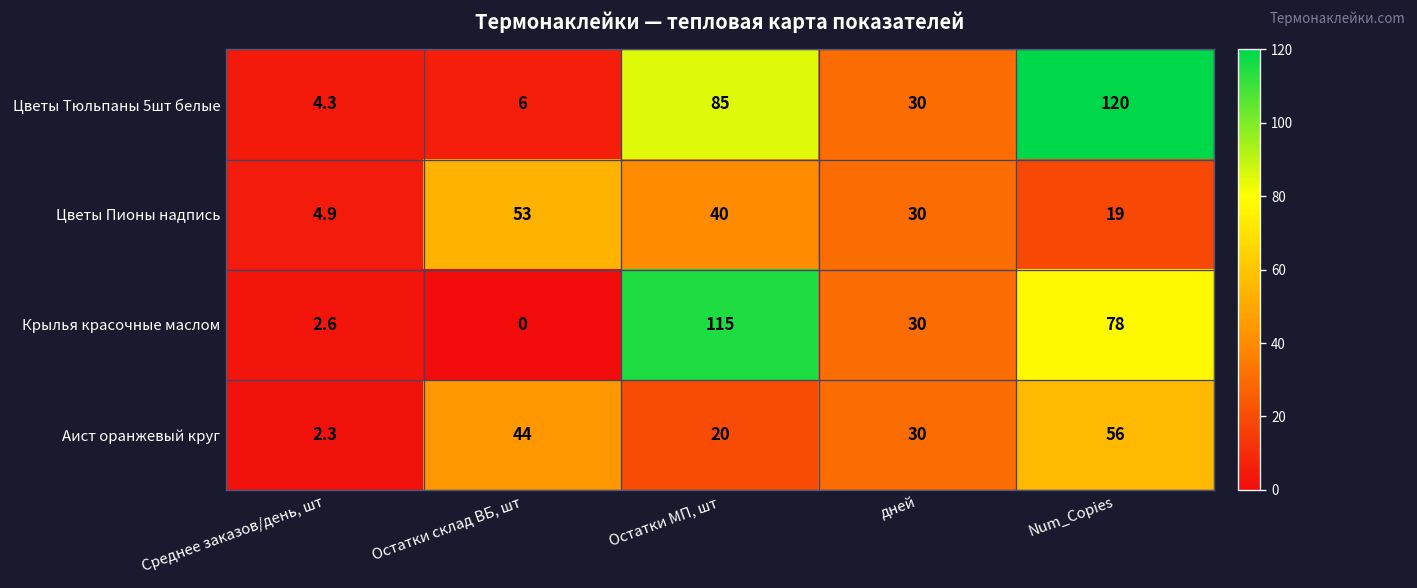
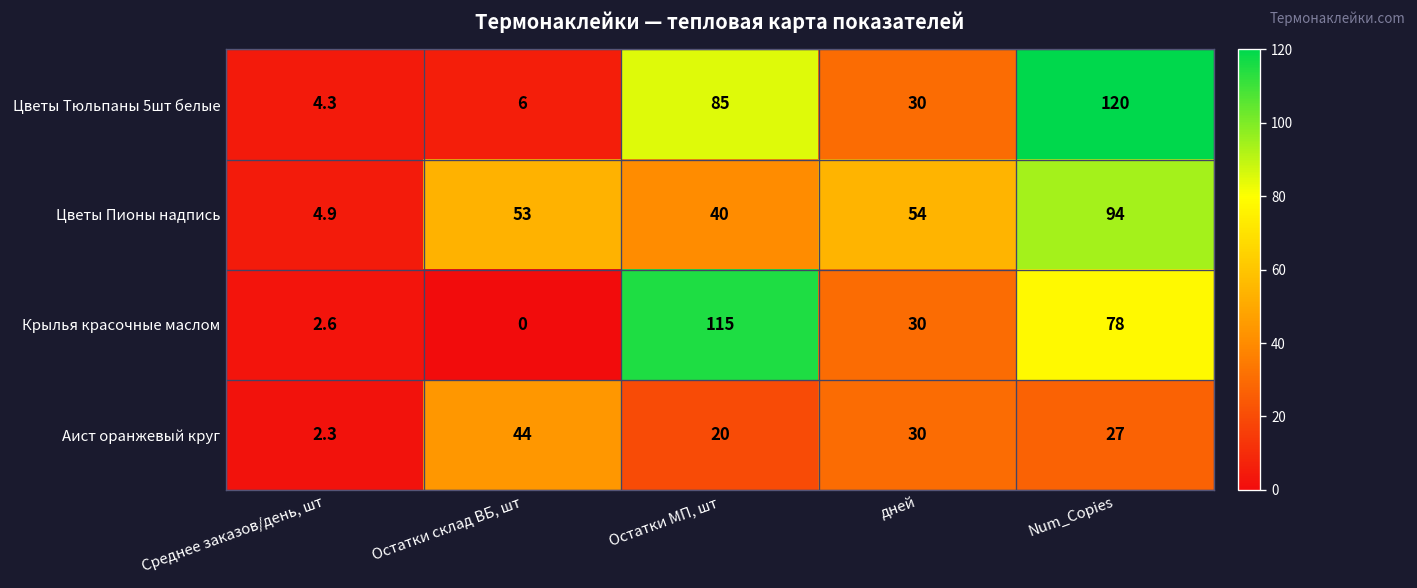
  {
    "Цветы Тюльпаны 5шт белые": {
      "Среднее заказов/день, шт": 4.3,
      "Остатки склад ВБ, шт": 6,
      "Остатки МП, шт": 85,
      "дней": 30,
      "Num_Copies": 120
    },
    "Цветы Пионы надпись": {
      "Среднее заказов/день, шт": 4.9,
      "Остатки склад ВБ, шт": 53,
      "Остатки МП, шт": 40,
-     "дней": 30,
-     "Num_Copies": 19
+     "дней": 54,
+     "Num_Copies": 94
    },
    "Крылья красочные маслом": {
      "Среднее заказов/день, шт": 2.6,
      "Остатки склад ВБ, шт": 0,
      "Остатки МП, шт": 115,
      "дней": 30,
      "Num_Copies": 78
    },
    "Аист оранжевый круг": {
      "Среднее заказов/день, шт": 2.3,
      "Остатки склад ВБ, шт": 44,
      "Остатки МП, шт": 20,
      "дней": 30,
-     "Num_Copies": 56
+     "Num_Copies": 27
    }
  }
